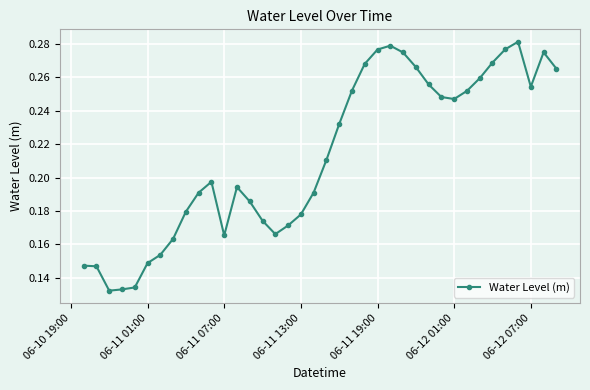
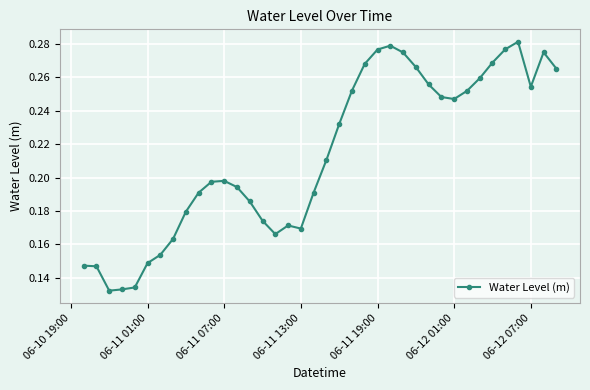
  {
    "06-11 01:00": 0.149,
-   "06-11 07:00": 0.165,
-   "06-11 13:00": 0.178,
+   "06-11 07:00": 0.198,
+   "06-11 13:00": 0.169,
    "06-11 19:00": 0.277,
    "06-12 01:00": 0.247,
    "06-12 07:00": 0.254
  }
